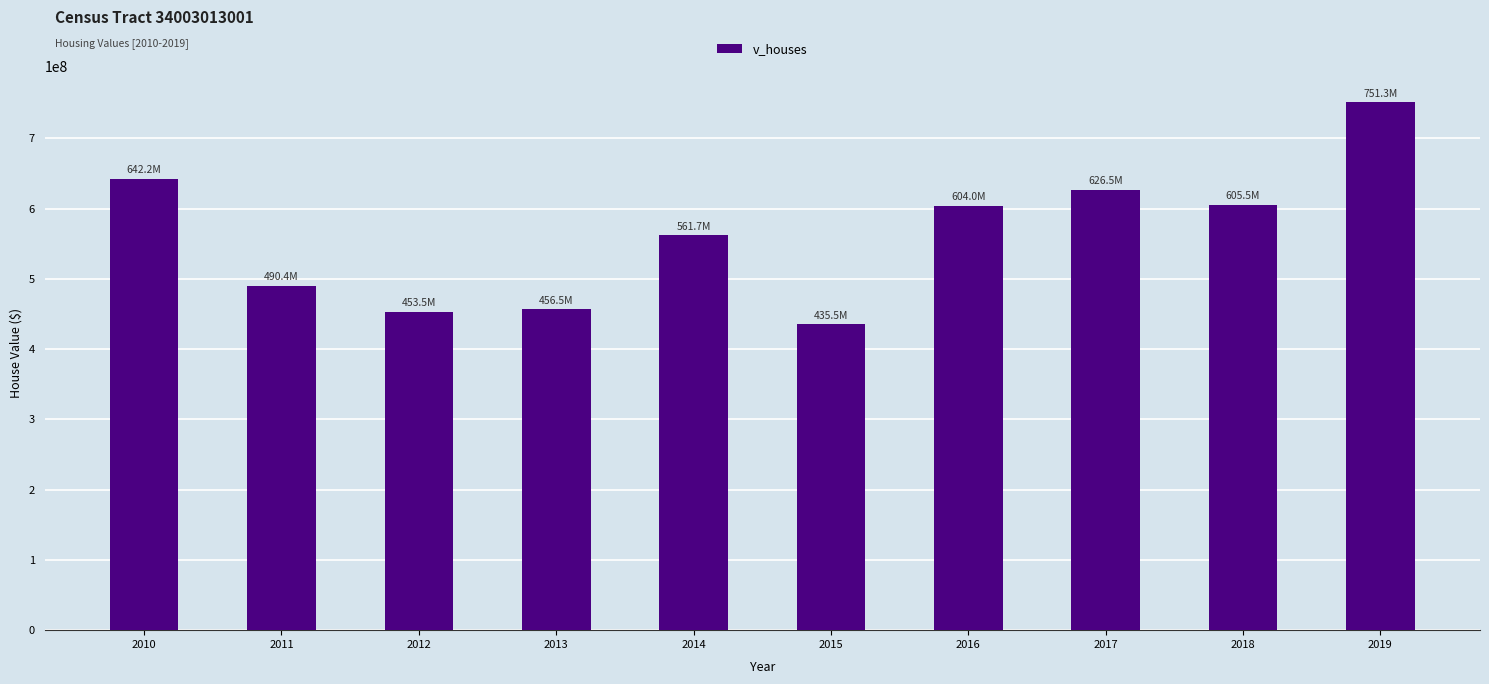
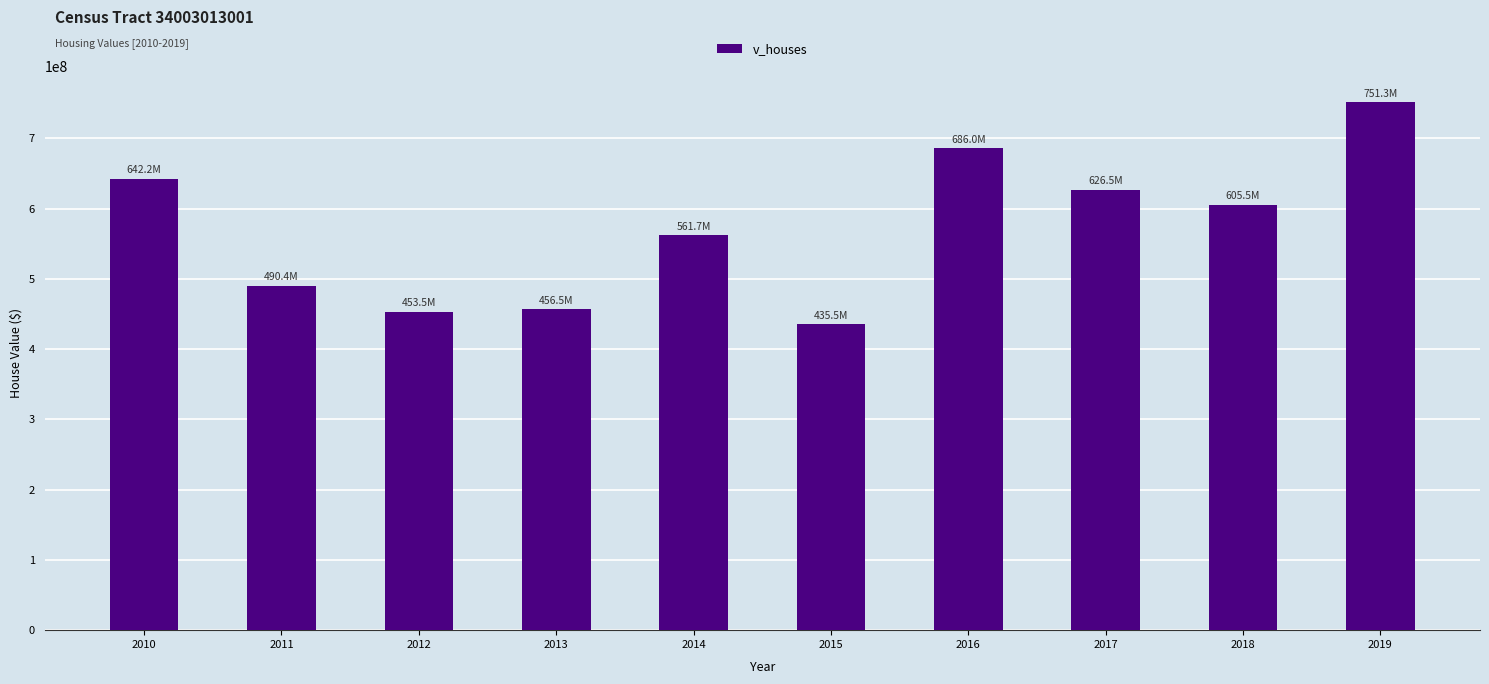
  {
    "2010": "642.2M",
    "2011": "490.4M",
    "2012": "453.5M",
    "2013": "456.5M",
    "2014": "561.7M",
    "2015": "435.5M",
-   "2016": "604.0M",
+   "2016": "686.0M",
    "2017": "626.5M",
    "2018": "605.5M",
    "2019": "751.3M"
  }
